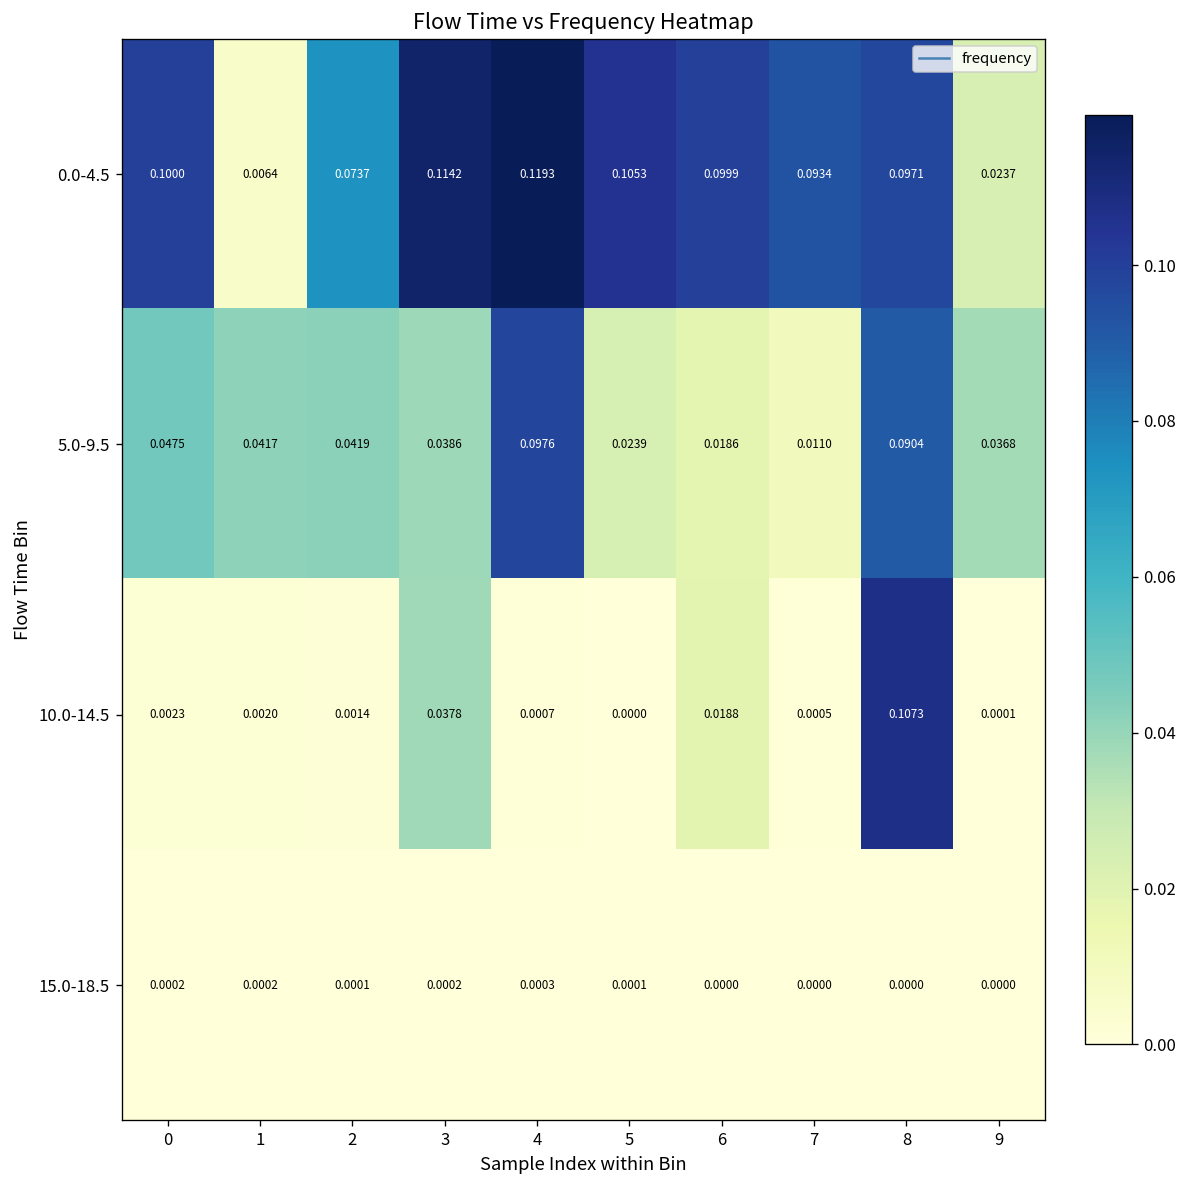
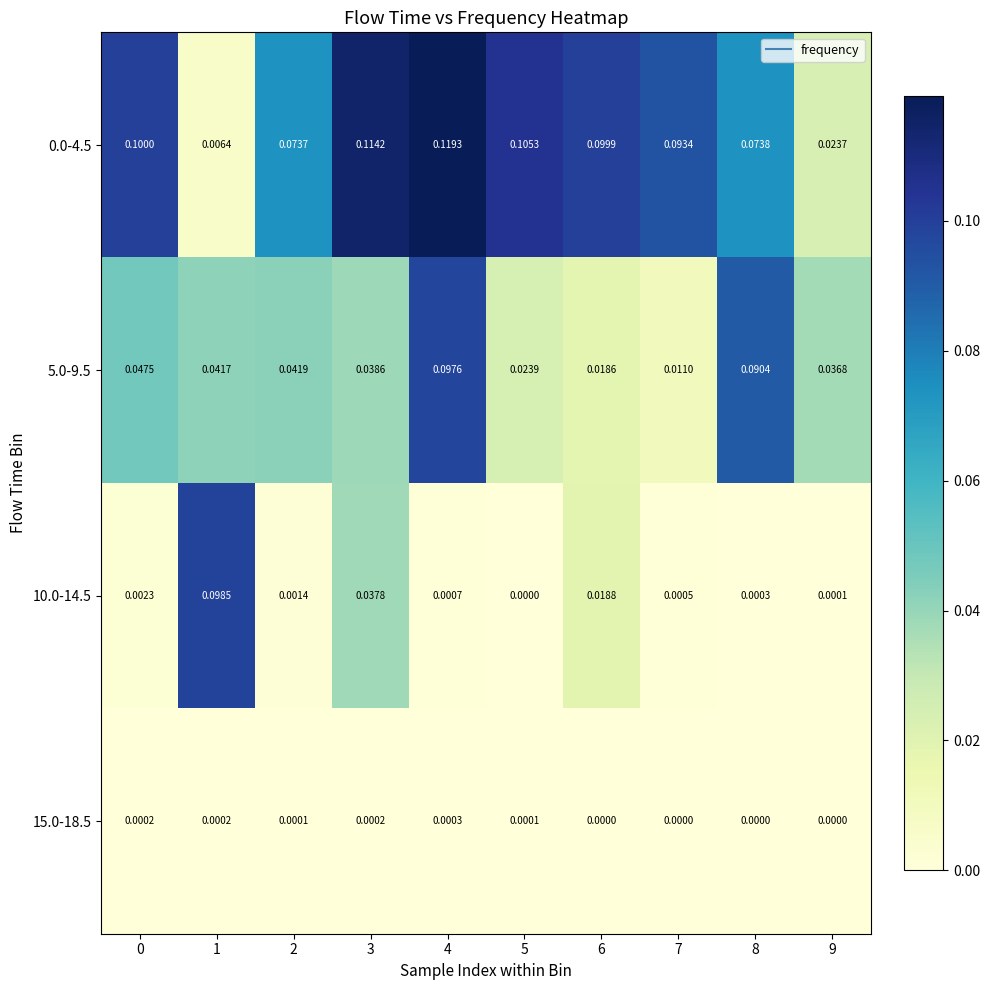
  {
    "0.0-4.5": {
      "0": 0.1000,
      "1": 0.0064,
      "2": 0.0737,
      "3": 0.1142,
      "4": 0.1193,
      "5": 0.1053,
      "6": 0.0999,
      "7": 0.0934,
-     "8": 0.0971,
+     "8": 0.0738,
      "9": 0.0237
    },
    "5.0-9.5": {
      "0": 0.0475,
      "1": 0.0417,
      "2": 0.0419,
      "3": 0.0386,
      "4": 0.0976,
      "5": 0.0239,
      "6": 0.0186,
      "7": 0.0110,
      "8": 0.0904,
      "9": 0.0368
    },
    "10.0-14.5": {
      "0": 0.0023,
-     "1": 0.0020,
+     "1": 0.0985,
      "2": 0.0014,
      "3": 0.0378,
      "4": 0.0007,
      "5": 0.0000,
      "6": 0.0188,
      "7": 0.0005,
-     "8": 0.1073,
+     "8": 0.0003,
      "9": 0.0001
    },
    "15.0-18.5": {
      "0": 0.0002,
      "1": 0.0002,
      "2": 0.0001,
      "3": 0.0002,
      "4": 0.0003,
      "5": 0.0001,
      "6": 0.0000,
      "7": 0.0000,
      "8": 0.0000,
      "9": 0.0000
    }
  }
